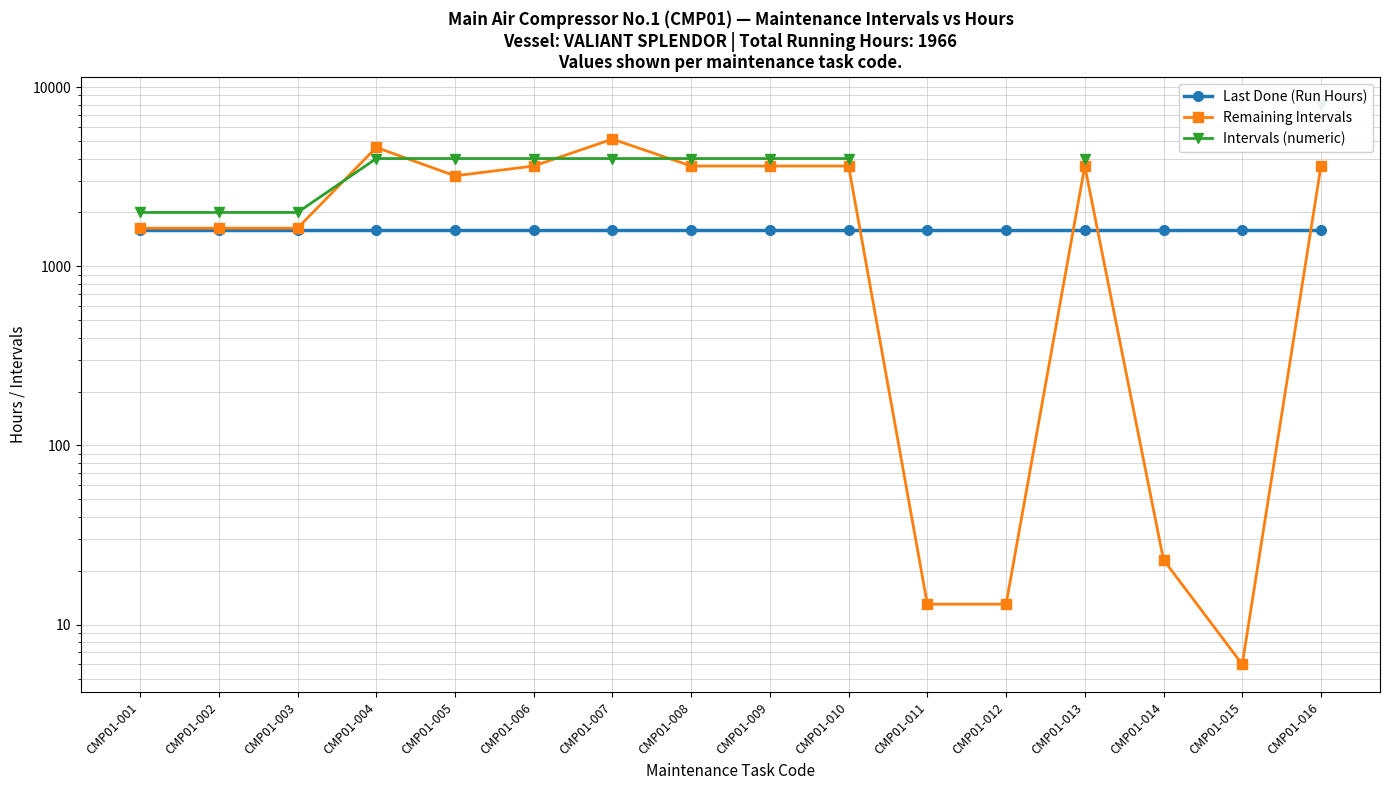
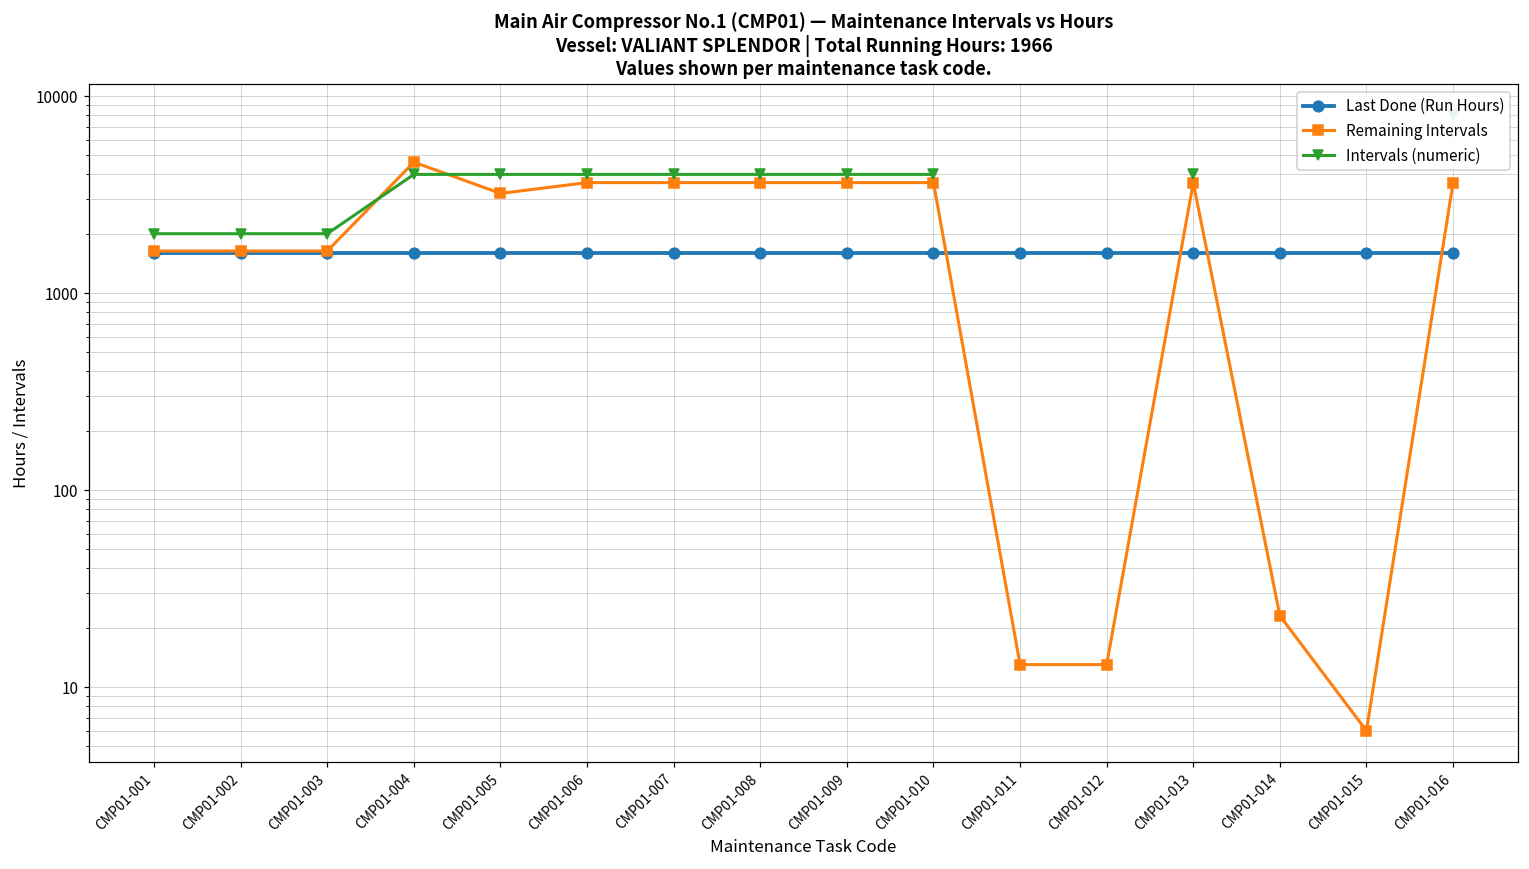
  {
    "Last Done (Run Hours)": {
      "CMP01-004": 1600,
      "CMP01-005": 1600,
      "CMP01-006": 1600,
      "CMP01-007": 1600,
      "CMP01-008": 1600,
      "CMP01-009": 1600,
      "CMP01-010": 1600,
      "CMP01-011": 1600,
      "CMP01-012": 1600,
      "CMP01-013": 1600,
      "CMP01-014": 1600,
      "CMP01-015": 1600,
      "CMP01-016": 1600
    },
    "Remaining Intervals": {
      "CMP01-004": 4600,
      "CMP01-005": 3200,
      "CMP01-006": 3600,
-     "CMP01-007": 5100,
+     "CMP01-007": 3600,
      "CMP01-008": 3600,
      "CMP01-009": 3600,
      "CMP01-010": 3600,
      "CMP01-011": 13,
      "CMP01-012": 13,
      "CMP01-013": 3600,
      "CMP01-014": 23,
      "CMP01-015": 6,
      "CMP01-016": 3600
    },
    "Intervals (numeric)": {
      "CMP01-001": 2000,
      "CMP01-002": 2000,
      "CMP01-003": 2000,
      "CMP01-004": 4000,
      "CMP01-005": 4000,
      "CMP01-006": 4000,
      "CMP01-007": 4000,
      "CMP01-008": 4000,
      "CMP01-009": 4000,
      "CMP01-010": 4000,
      "CMP01-013": 4000
    }
  }
